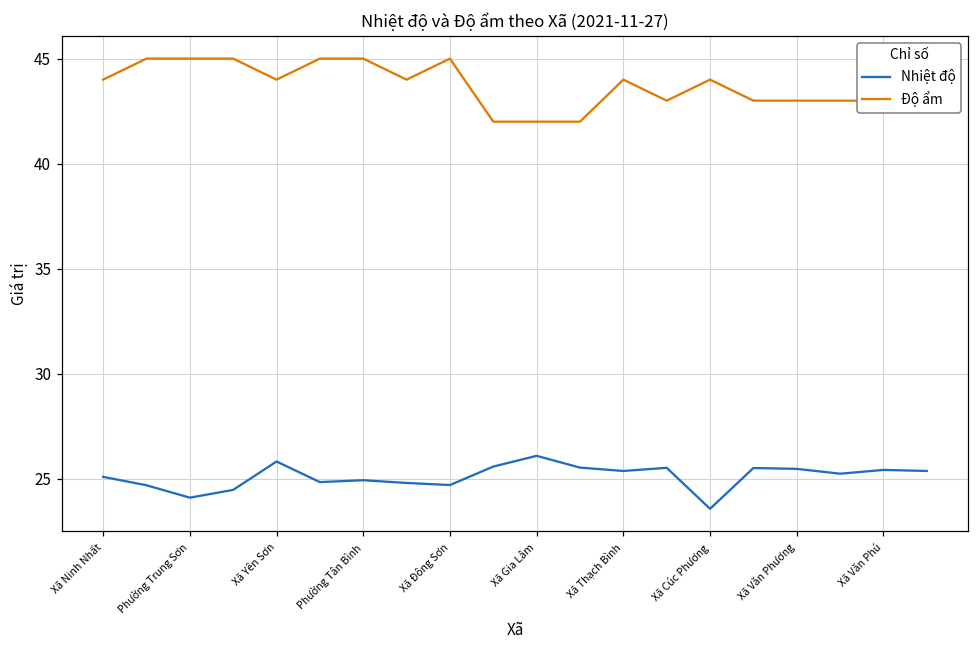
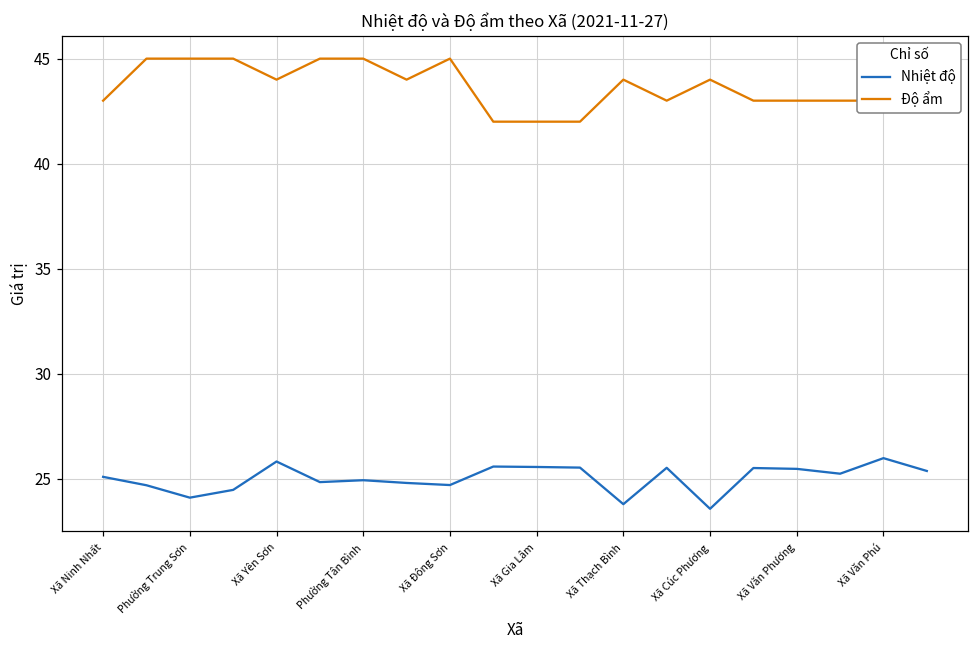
  {
    "Nhiệt độ": {
      "Xã Ninh Nhất": 25.1,
      "Phường Trung Sơn": 24.1,
      "Xã Yên Sơn": 25.8,
      "Phường Tân Bình": 24.9,
      "Xã Đông Sơn": 24.7,
-     "Xã Gia Lâm": 26.1,
-     "Xã Thạch Bình": 25.4,
+     "Xã Gia Lâm": 25.6,
+     "Xã Thạch Bình": 23.8,
      "Xã Cúc Phương": 23.6,
      "Xã Văn Phương": 25.5,
-     "Xã Văn Phú": 25.4
+     "Xã Văn Phú": 26.0
    },
    "Độ ẩm": {
-     "Xã Ninh Nhất": 44,
+     "Xã Ninh Nhất": 43,
      "Phường Trung Sơn": 45,
      "Xã Yên Sơn": 44,
      "Phường Tân Bình": 45,
      "Xã Đông Sơn": 45,
      "Xã Gia Lâm": 42,
      "Xã Thạch Bình": 44,
      "Xã Cúc Phương": 44,
      "Xã Văn Phương": 43
    }
  }
